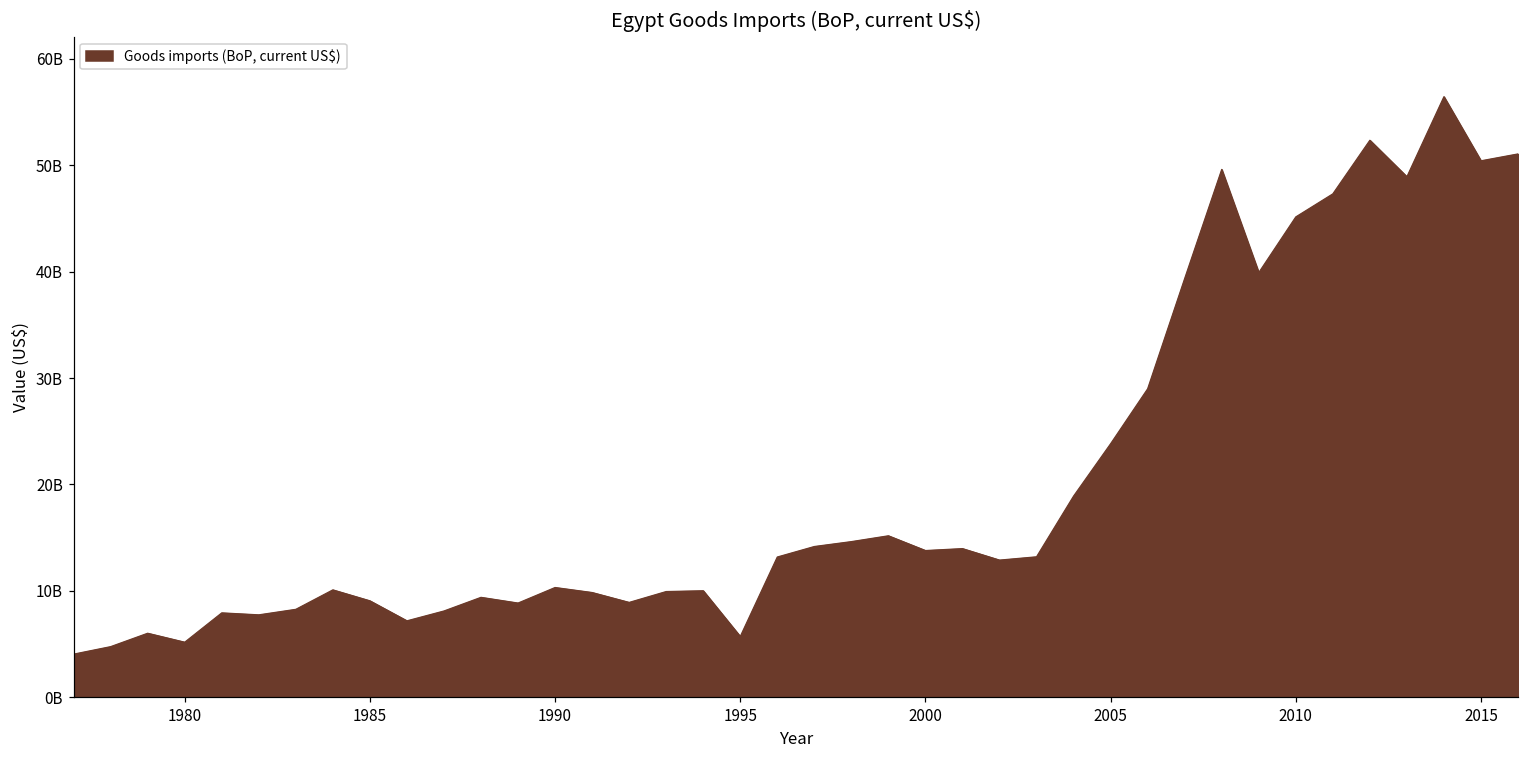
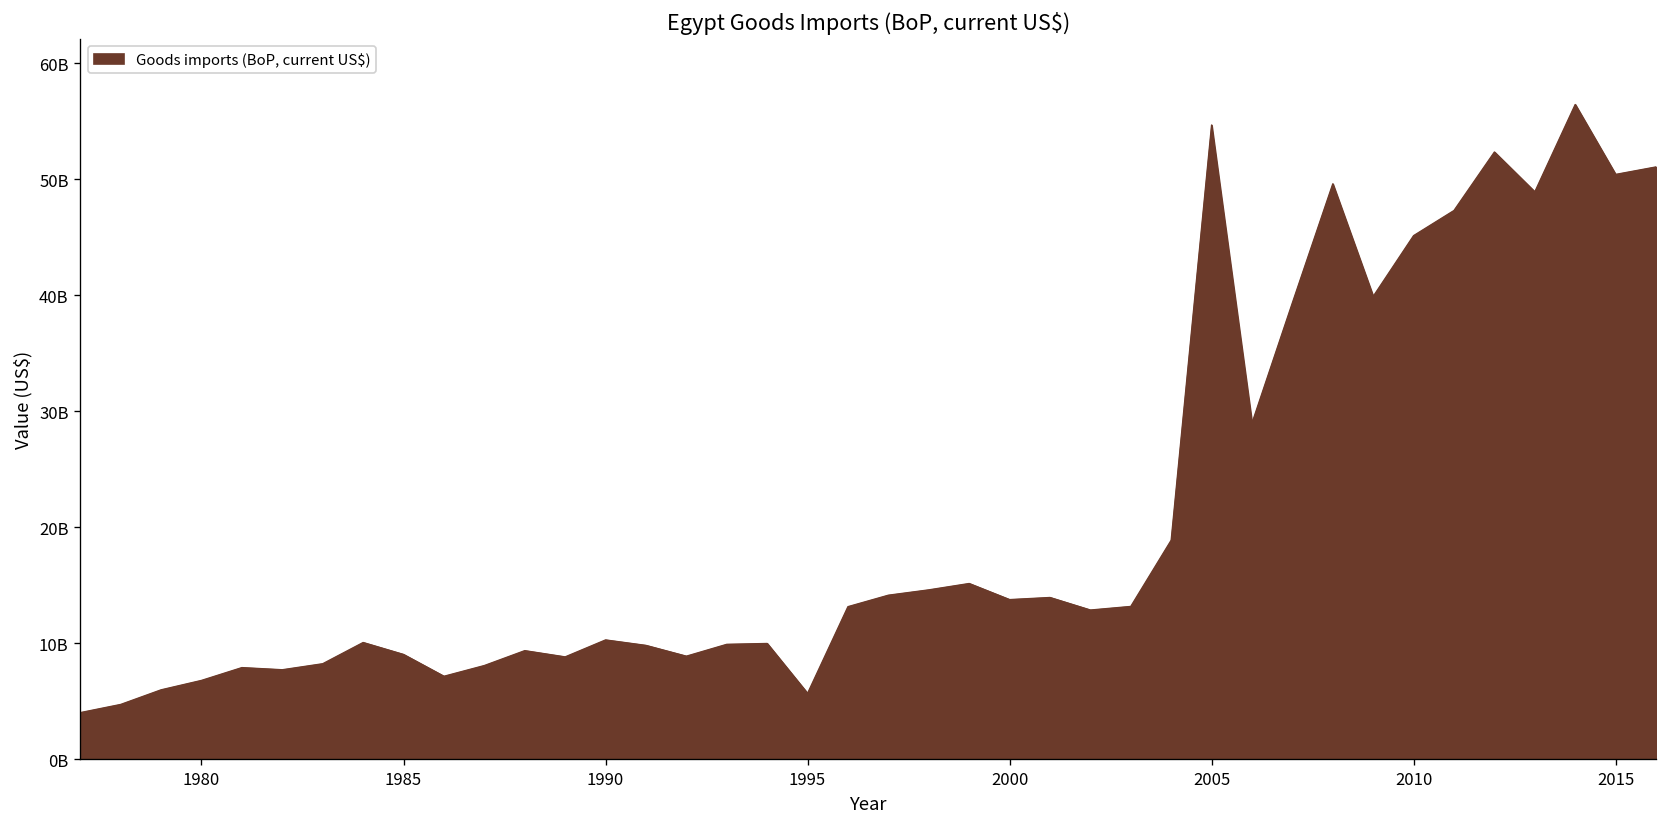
  {
-   "1980": 5000000000,
+   "1980": 7000000000,
    "1985": 9000000000,
    "1990": 10000000000,
    "1995": 6000000000,
    "2000": 14000000000,
-   "2005": 24000000000,
+   "2005": 55000000000,
    "2010": 45000000000,
    "2015": 50000000000
  }
